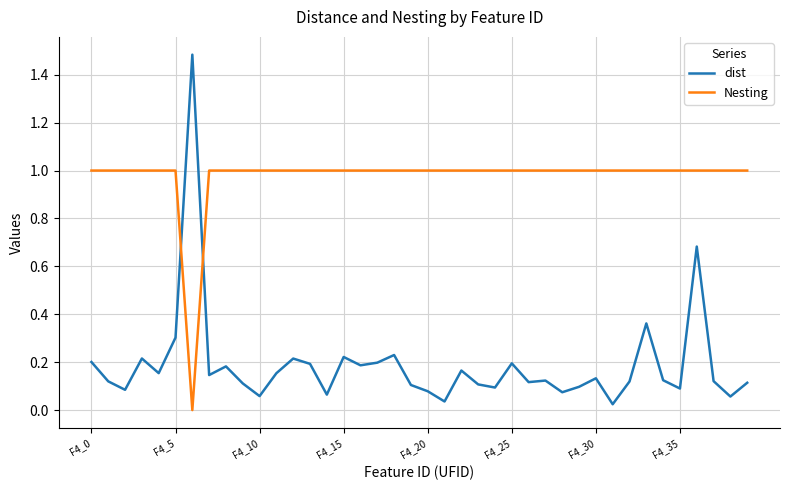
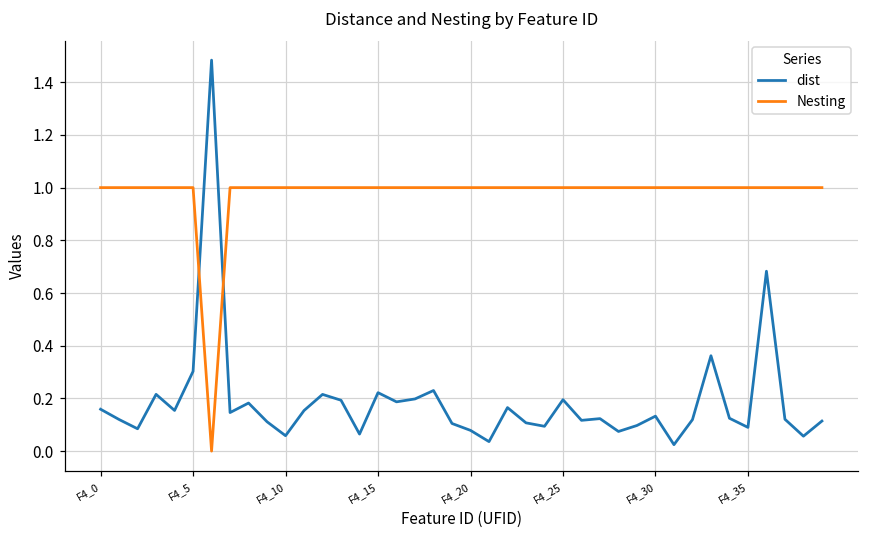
  {
    "dist": {
-     "F4_0": 0.20,
+     "F4_0": 0.16,
      "F4_5": 0.30,
      "F4_10": 0.06,
      "F4_15": 0.22,
      "F4_20": 0.08,
      "F4_25": 0.20,
      "F4_30": 0.13,
      "F4_35": 0.09
    },
    "Nesting": {
      "F4_0": 1.00,
      "F4_5": 1.00,
      "F4_10": 1.00,
      "F4_15": 1.00,
      "F4_20": 1.00,
      "F4_25": 1.00,
      "F4_30": 1.00,
      "F4_35": 1.00
    }
  }
